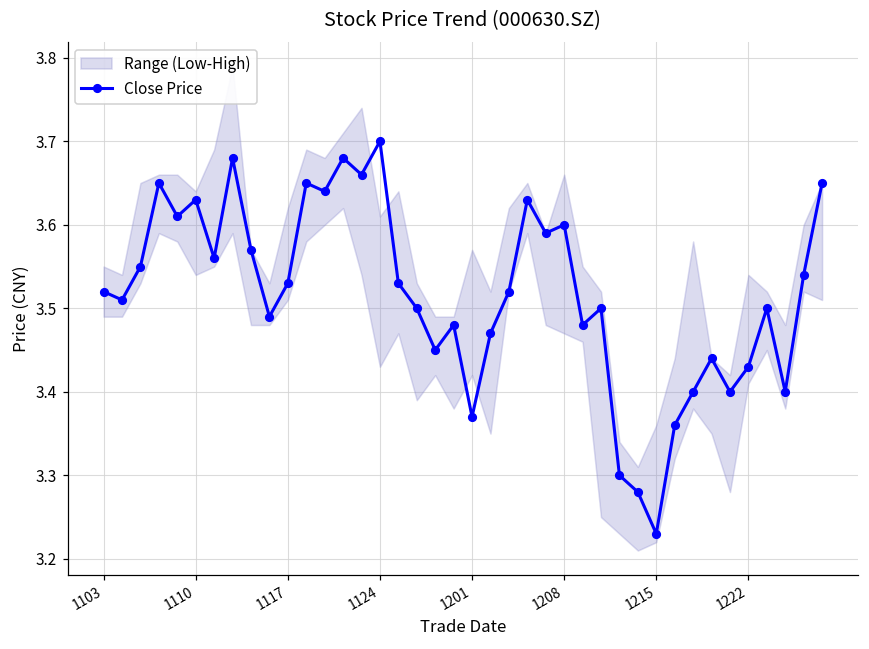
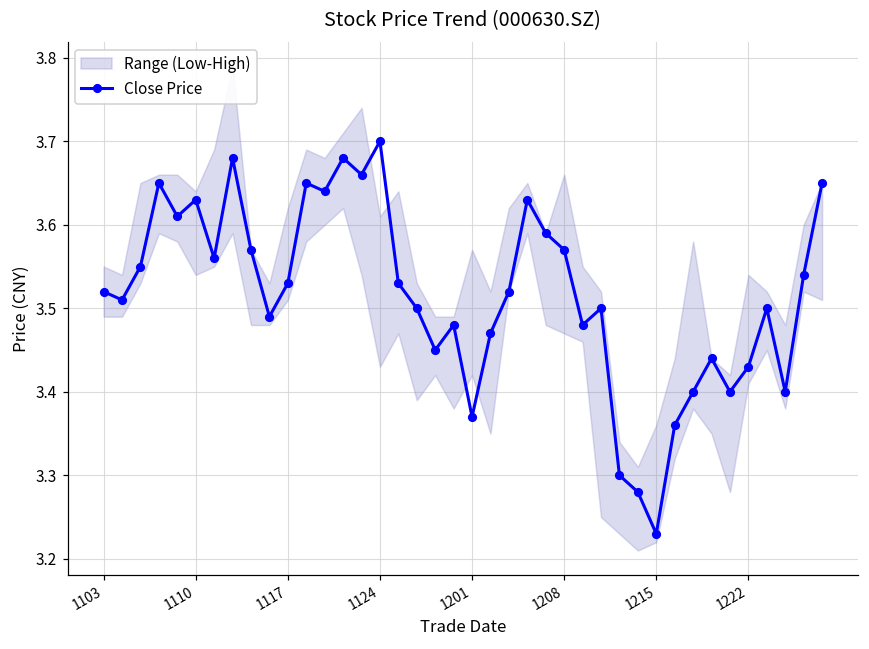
  {
    "Close Price": {
      "1103": 3.52,
      "1110": 3.63,
      "1117": 3.53,
      "1124": 3.70,
      "1201": 3.37,
-     "1208": 3.60,
+     "1208": 3.57,
      "1215": 3.23,
      "1222": 3.43
    }
  }
